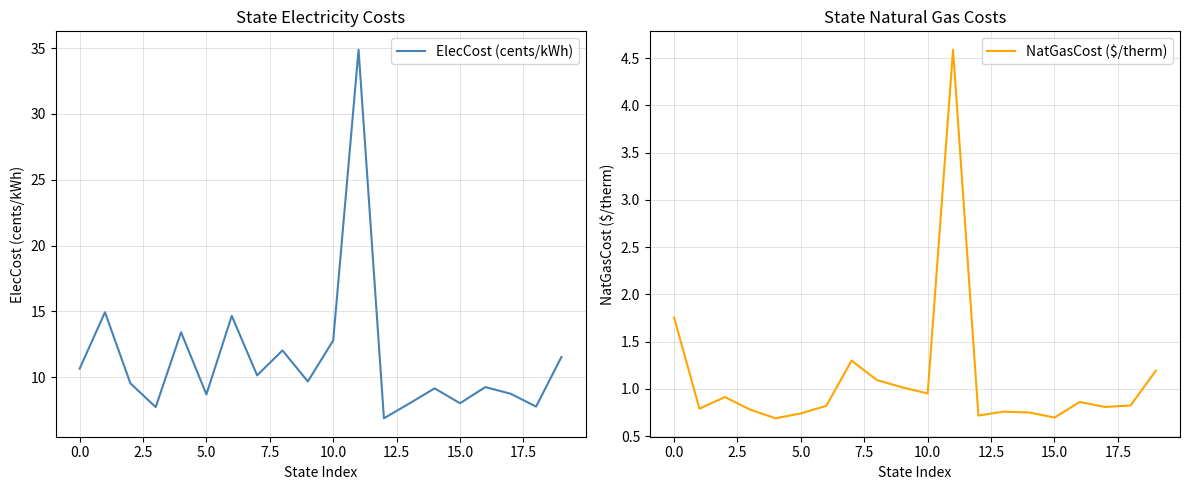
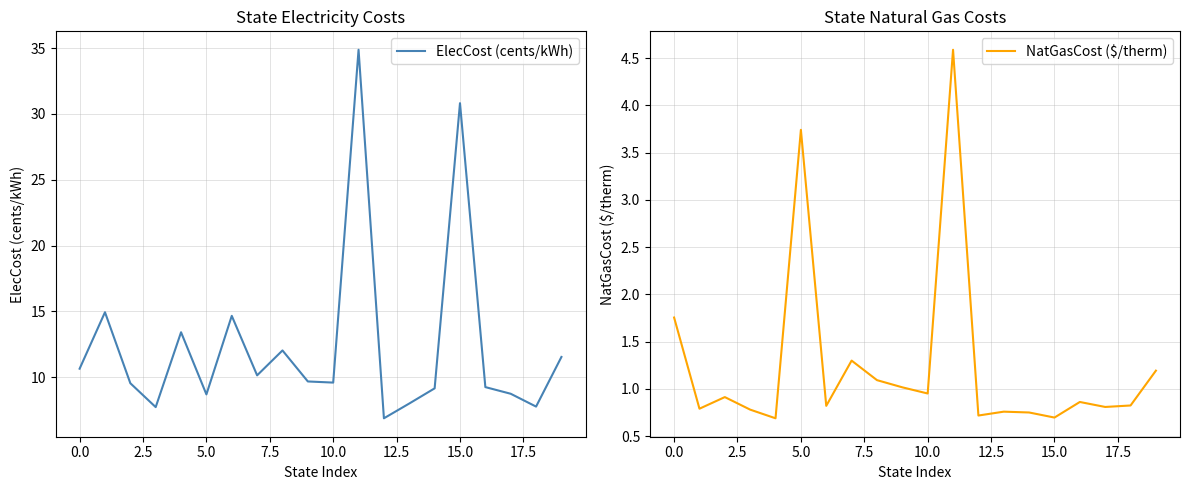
  {
    "State Electricity Costs": {
      "0.0": 10.6,
      "5.0": 8.7,
-     "10.0": 12.8,
-     "15.0": 8.0
+     "10.0": 9.6,
+     "15.0": 30.8
    },
    "State Natural Gas Costs": {
      "0.0": 1.8,
-     "5.0": 0.7,
+     "5.0": 3.7,
      "10.0": 1.0,
      "15.0": 0.7
    }
  }
